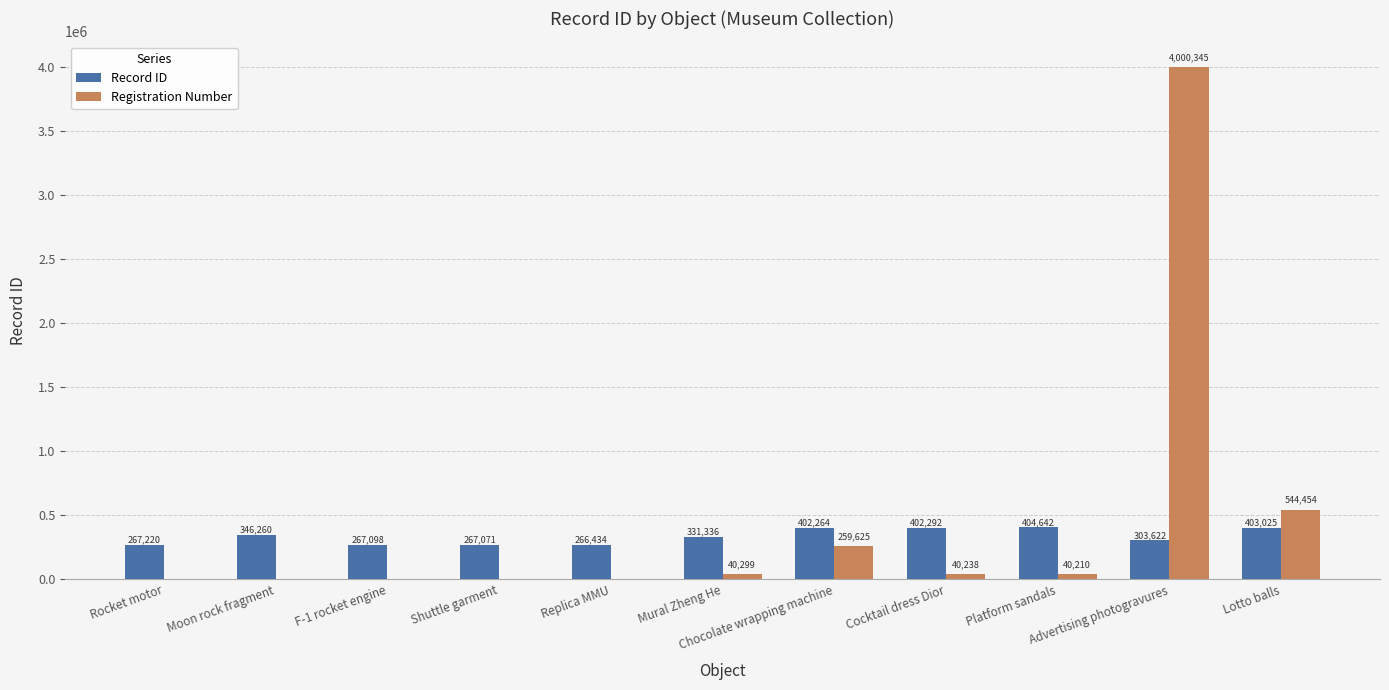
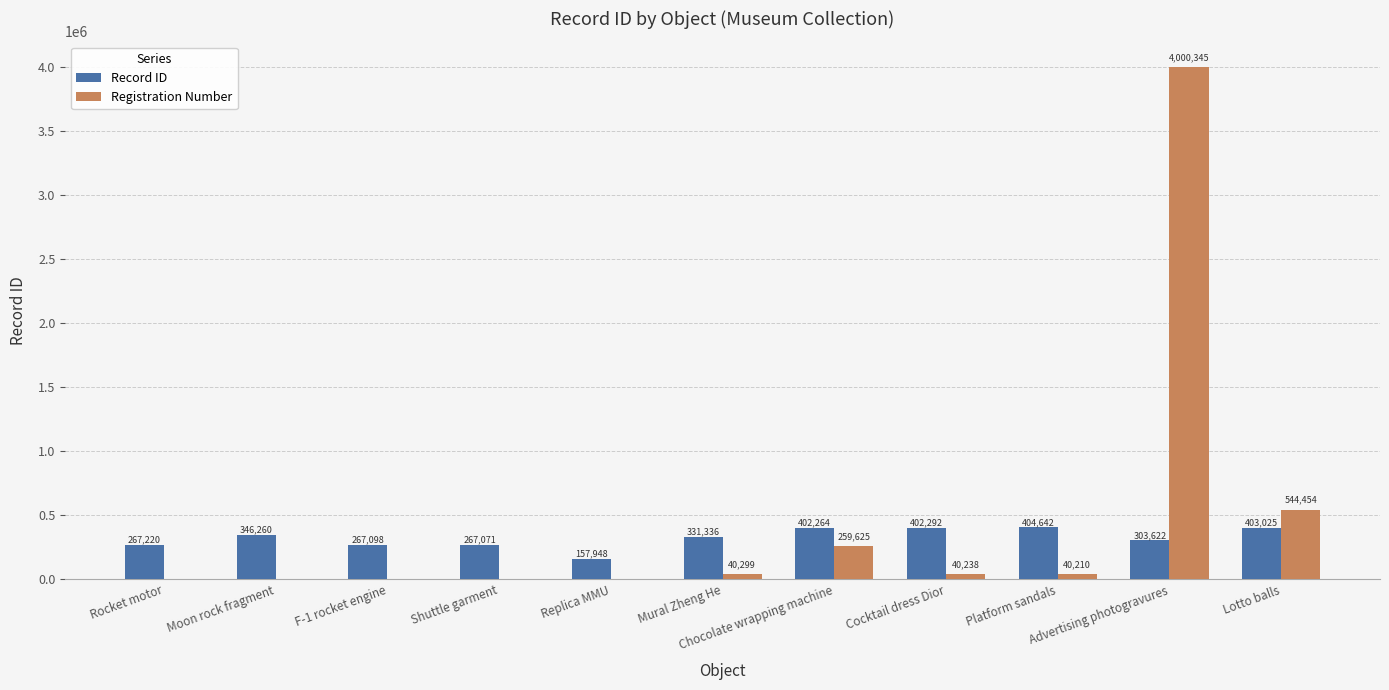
  {
    "Record ID": {
      "Rocket motor": "267,220",
      "Moon rock fragment": "346,260",
      "F-1 rocket engine": "267,098",
      "Shuttle garment": "267,071",
-     "Replica MMU": "266,434",
+     "Replica MMU": "157,948",
      "Mural Zheng He": "331,336",
      "Chocolate wrapping machine": "402,264",
      "Cocktail dress Dior": "402,292",
      "Platform sandals": "404,642",
      "Advertising photogravures": "303,622",
      "Lotto balls": "403,025"
    },
    "Registration Number": {
      "Mural Zheng He": "40,299",
      "Chocolate wrapping machine": "259,625",
      "Cocktail dress Dior": "40,238",
      "Platform sandals": "40,210",
      "Advertising photogravures": "4,000,345",
      "Lotto balls": "544,454"
    }
  }
